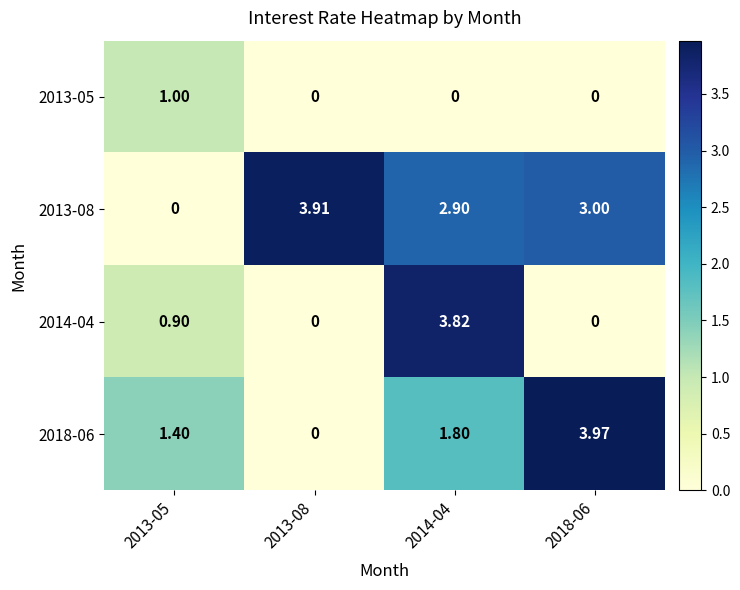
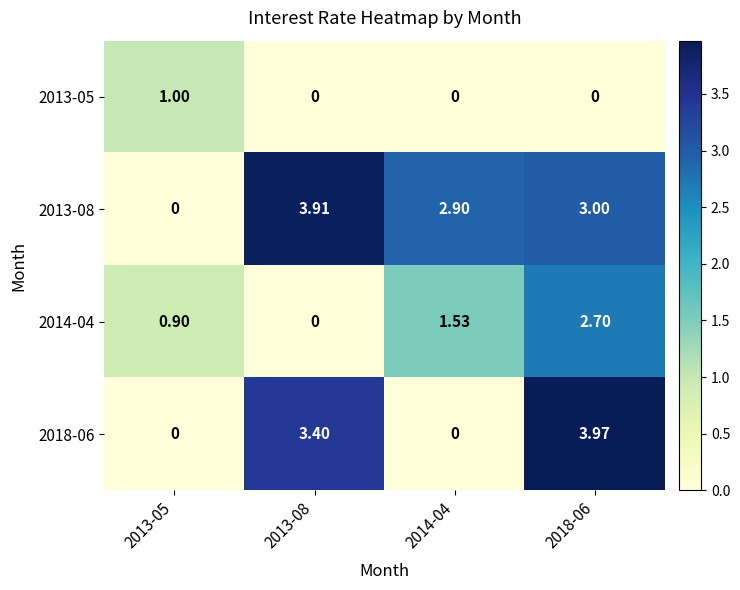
  {
    "2013-05": {
      "2013-05": 1.00,
      "2013-08": 0,
      "2014-04": 0,
      "2018-06": 0
    },
    "2013-08": {
      "2013-05": 0,
      "2013-08": 3.91,
      "2014-04": 2.90,
      "2018-06": 3.00
    },
    "2014-04": {
      "2013-05": 0.90,
      "2013-08": 0,
-     "2014-04": 3.82,
-     "2018-06": 0
+     "2014-04": 1.53,
+     "2018-06": 2.70
    },
    "2018-06": {
-     "2013-05": 1.40,
-     "2013-08": 0,
-     "2014-04": 1.80,
+     "2013-05": 0,
+     "2013-08": 3.40,
+     "2014-04": 0,
      "2018-06": 3.97
    }
  }
